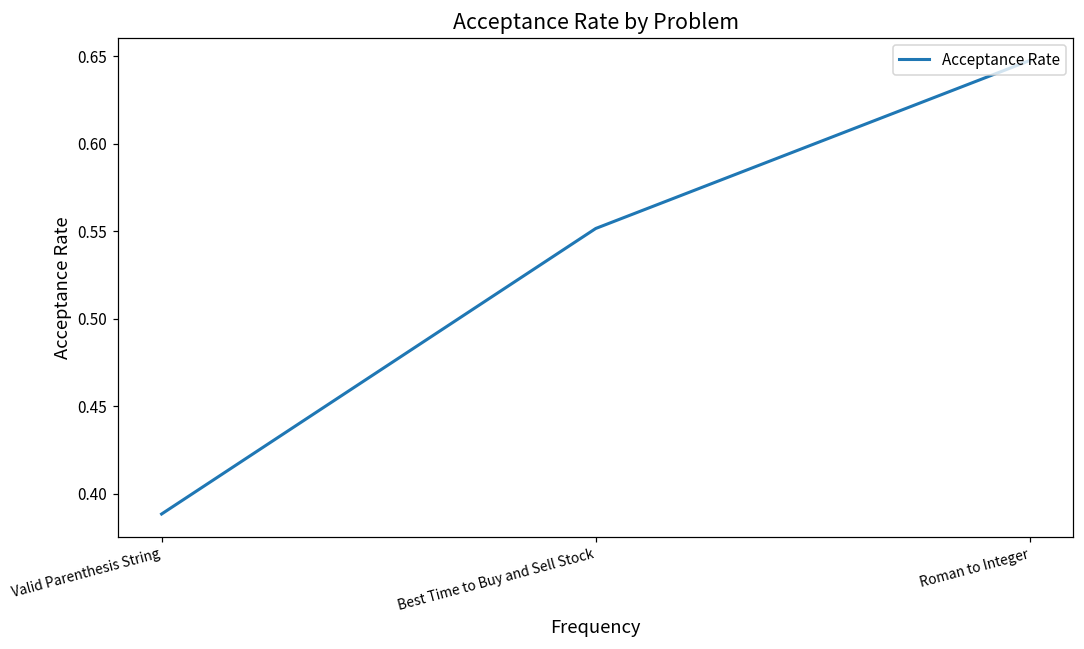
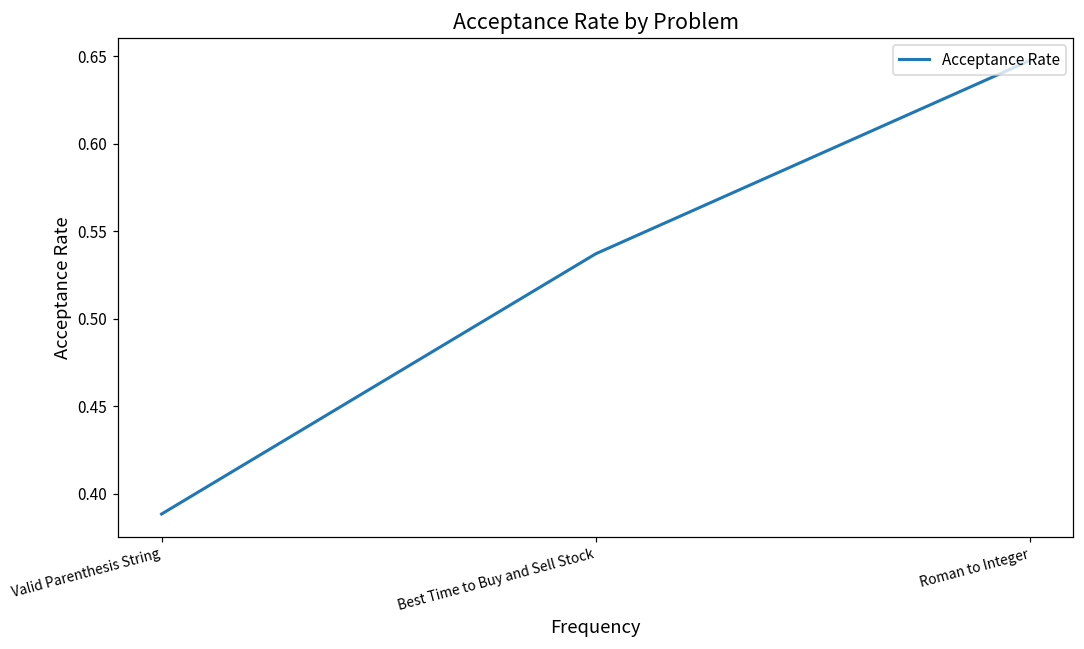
  {
    "Valid Parenthesis String": 0.388,
-   "Best Time to Buy and Sell Stock": 0.552
+   "Best Time to Buy and Sell Stock": 0.537
  }
